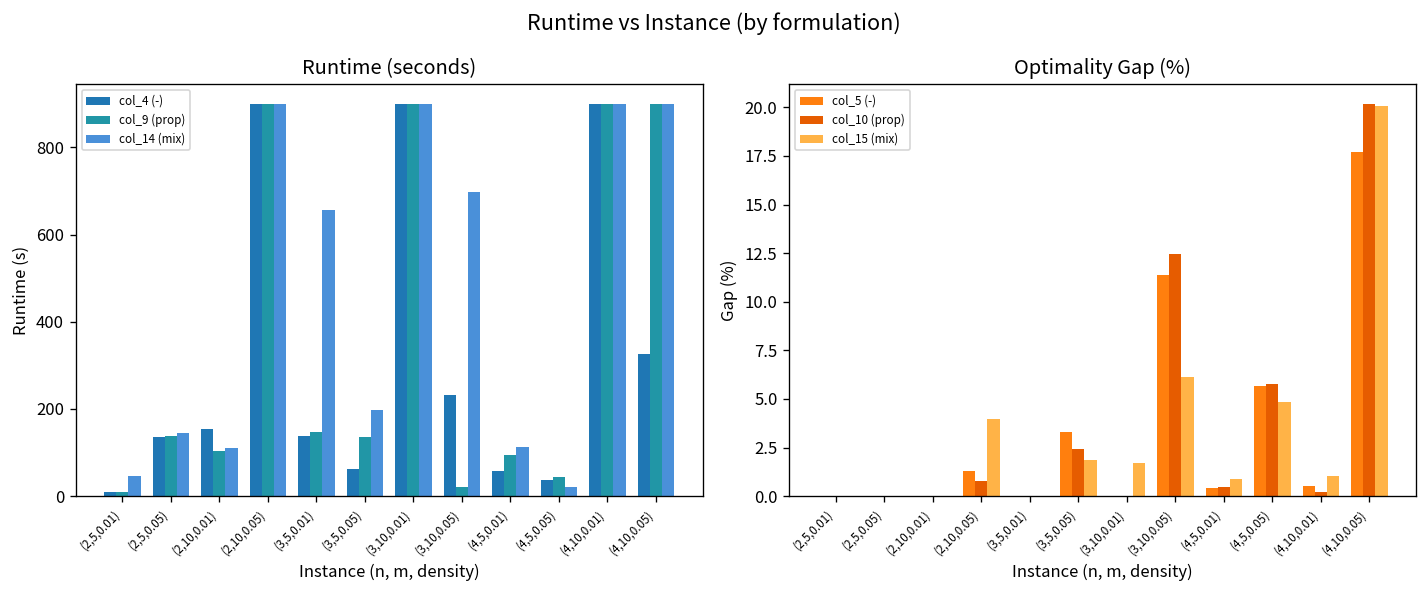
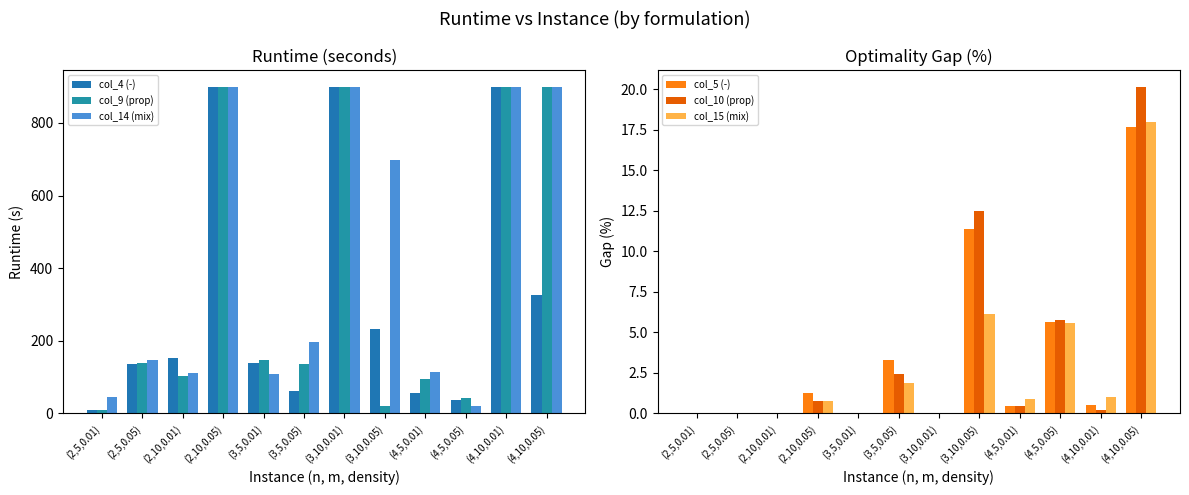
  {
    "Runtime (seconds)": {
      "col_14 (mix)": {
        "(2,5,0.01)": 50,
        "(2,5,0.05)": 150,
        "(2,10,0.01)": 110,
        "(2,10,0.05)": 900,
-       "(3,5,0.01)": 660,
+       "(3,5,0.01)": 110,
        "(3,5,0.05)": 200,
        "(3,10,0.01)": 900,
        "(3,10,0.05)": 700,
        "(4,5,0.01)": 110,
        "(4,5,0.05)": 20,
        "(4,10,0.01)": 900,
        "(4,10,0.05)": 900
      }
    },
    "Optimality Gap (%)": {
      "col_15 (mix)": {
        "(2,5,0.01)": 0.0,
        "(2,5,0.05)": 0.0,
        "(2,10,0.01)": 0.0,
-       "(2,10,0.05)": 4.0,
+       "(2,10,0.05)": 0.7,
        "(3,5,0.01)": 0.0,
        "(3,5,0.05)": 1.9,
-       "(3,10,0.01)": 1.7,
+       "(3,10,0.01)": 0.0,
        "(3,10,0.05)": 6.1,
        "(4,5,0.01)": 0.9,
-       "(4,5,0.05)": 4.9,
+       "(4,5,0.05)": 5.6,
        "(4,10,0.01)": 1.0,
-       "(4,10,0.05)": 20.1
+       "(4,10,0.05)": 18.0
      }
    }
  }
